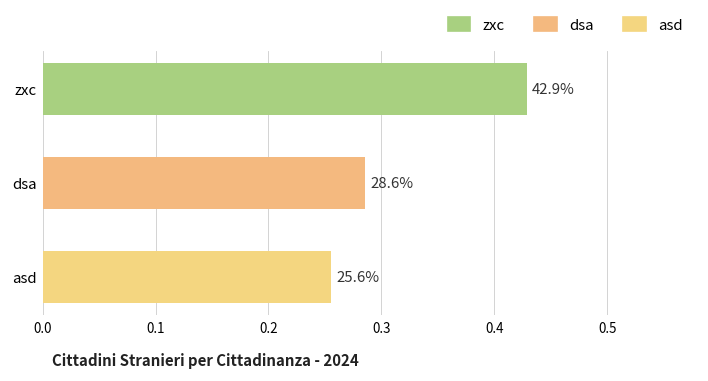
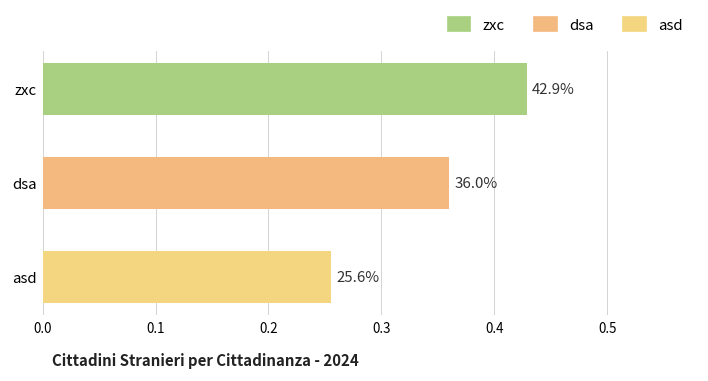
  {
    "zxc": "42.9%",
-   "dsa": "28.6%",
+   "dsa": "36.0%",
    "asd": "25.6%"
  }
